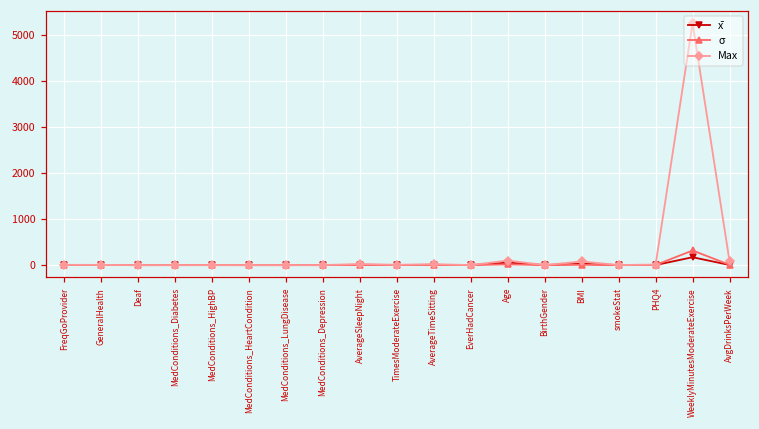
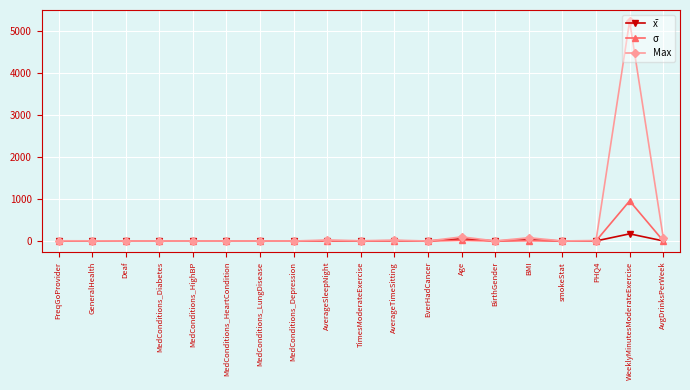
  {
    "x̄": {
      "WeeklyMinutesModerateExercise": 200
    },
    "σ": {
-     "WeeklyMinutesModerateExercise": 300
+     "WeeklyMinutesModerateExercise": 1000
    },
    "Max": {
      "AvgDrinksPerWeek": 100
    }
  }
